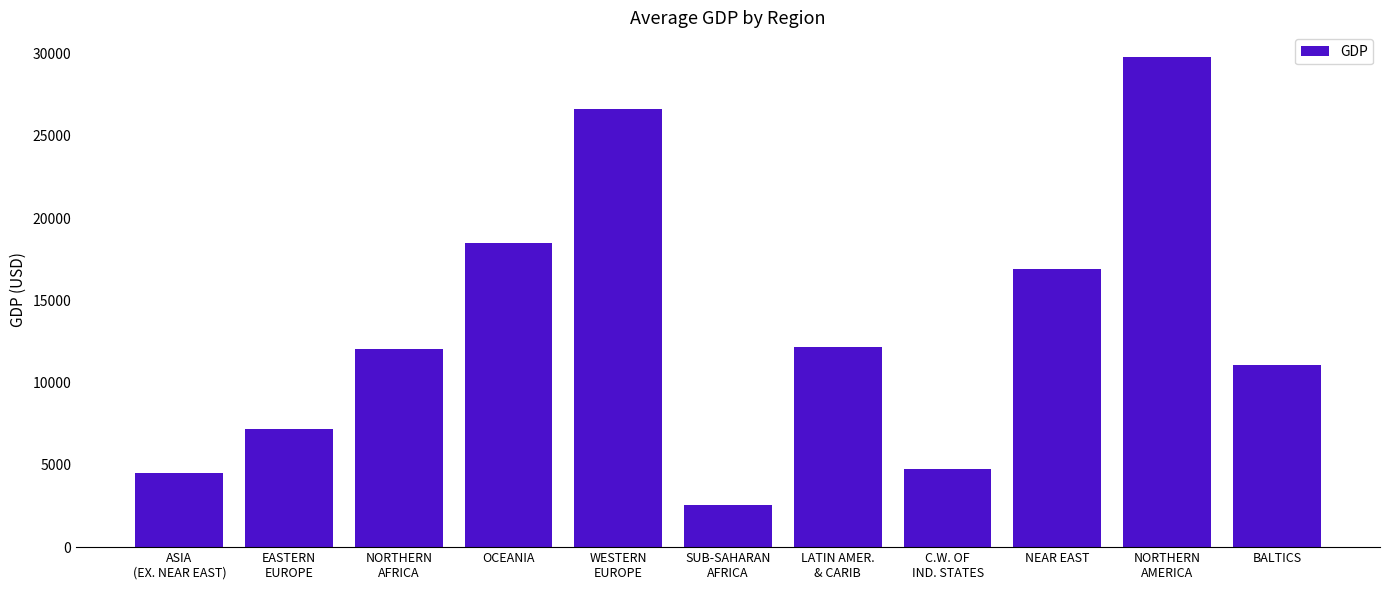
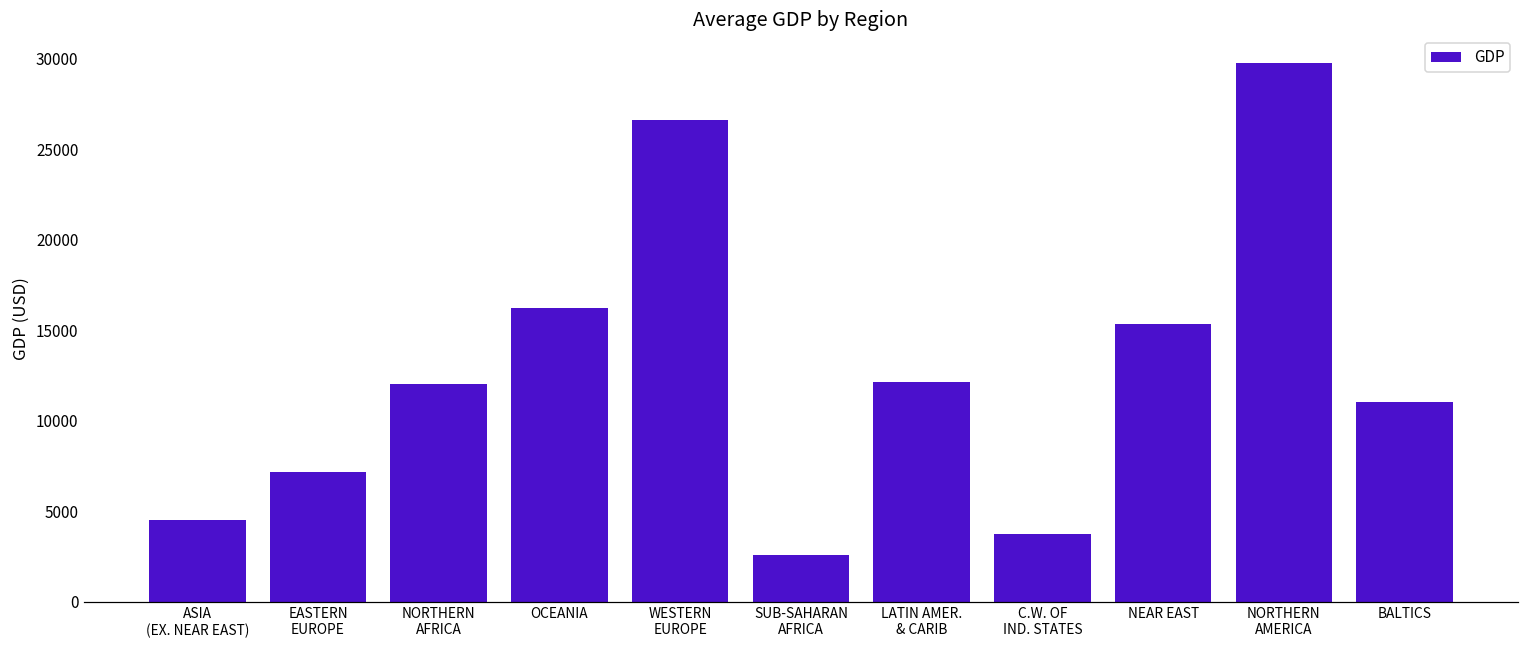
  {
    "ASIA (EX. NEAR EAST)": 4500,
    "EASTERN EUROPE": 7200,
    "NORTHERN AFRICA": 12000,
-   "OCEANIA": 18500,
+   "OCEANIA": 16200,
    "WESTERN EUROPE": 26600,
    "SUB-SAHARAN AFRICA": 2600,
    "LATIN AMER. & CARIB": 12200,
-   "C.W. OF IND. STATES": 4800,
-   "NEAR EAST": 16900,
+   "C.W. OF IND. STATES": 3700,
+   "NEAR EAST": 15300,
    "NORTHERN AMERICA": 29800,
    "BALTICS": 11100
  }
